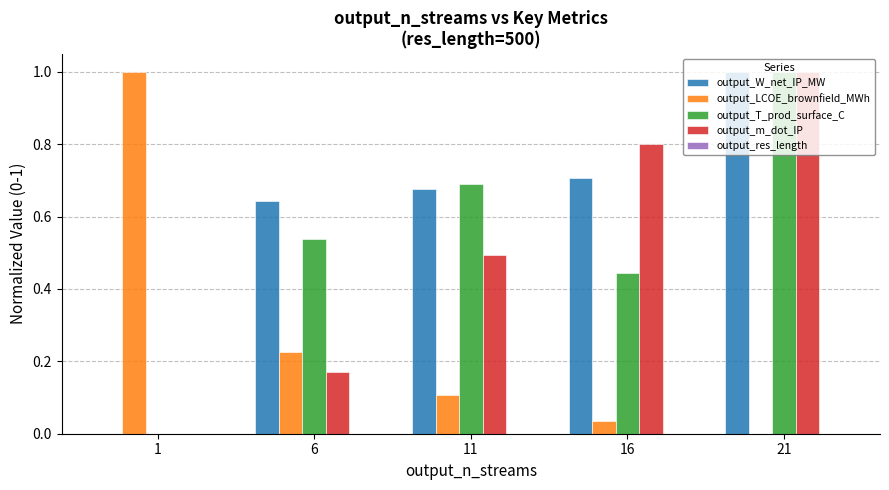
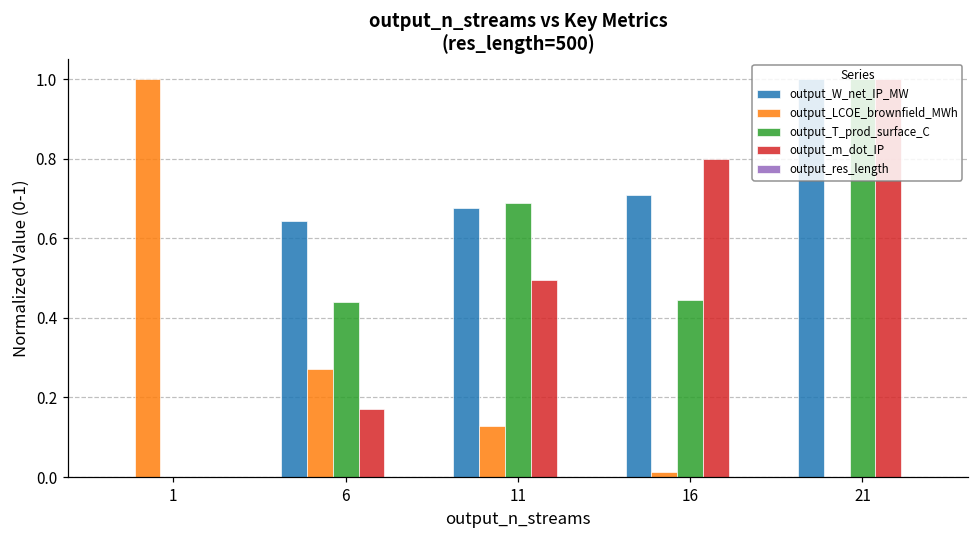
  {
    "output_W_net_IP_MW": {
      "1": 0.00,
      "6": 0.64,
      "11": 0.68,
      "16": 0.71
    },
    "output_LCOE_brownfield_MWh": {
      "1": 1.00,
-     "6": 0.23,
-     "11": 0.11,
-     "16": 0.04,
+     "6": 0.27,
+     "11": 0.13,
+     "16": 0.01,
      "21": 0.00
    },
    "output_T_prod_surface_C": {
      "1": 0.00,
-     "6": 0.54,
+     "6": 0.44,
      "11": 0.69,
      "16": 0.44
    },
    "output_m_dot_IP": {
      "1": 0.00,
      "6": 0.17,
      "11": 0.49,
      "16": 0.80
    },
    "output_res_length": {
      "1": 0.00,
      "6": 0.00,
      "11": 0.00,
      "16": 0.00,
      "21": 0.00
    }
  }
